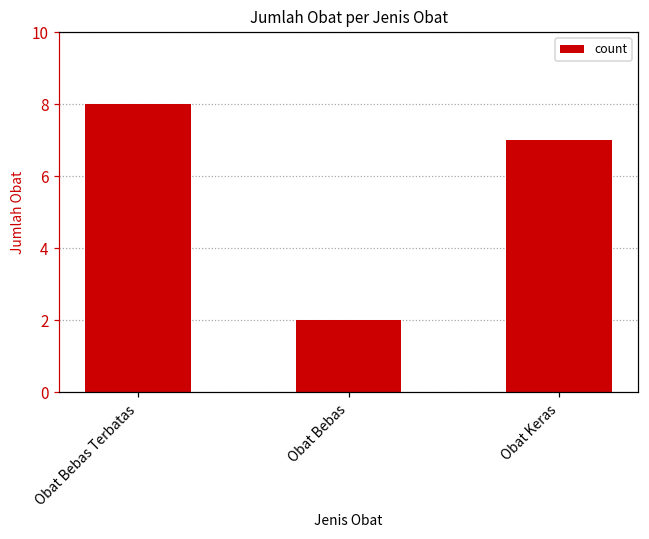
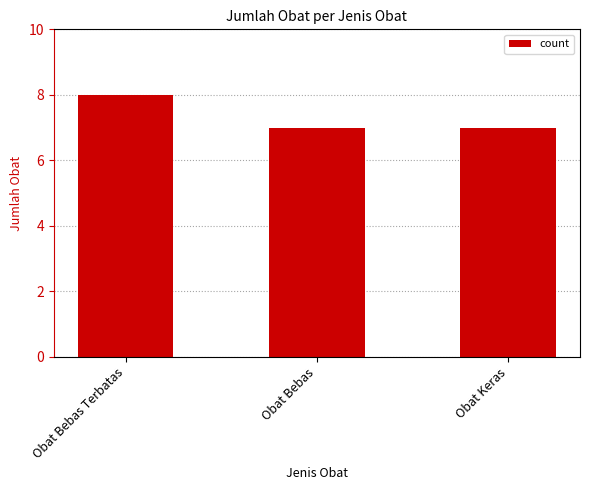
  {
    "Obat Bebas Terbatas": 8,
-   "Obat Bebas": 2,
+   "Obat Bebas": 7,
    "Obat Keras": 7
  }
